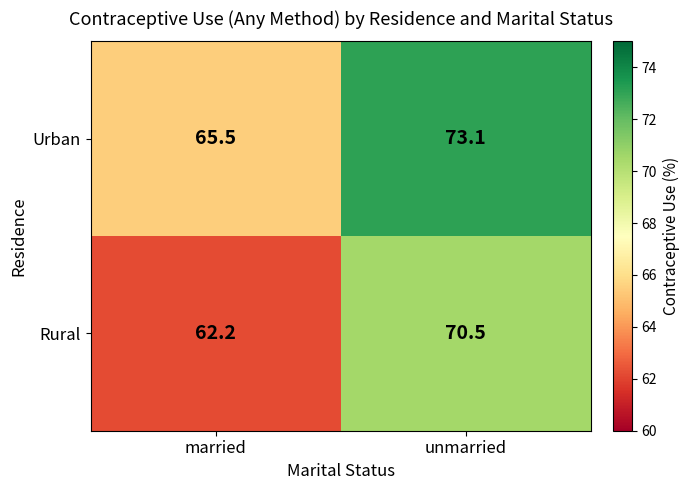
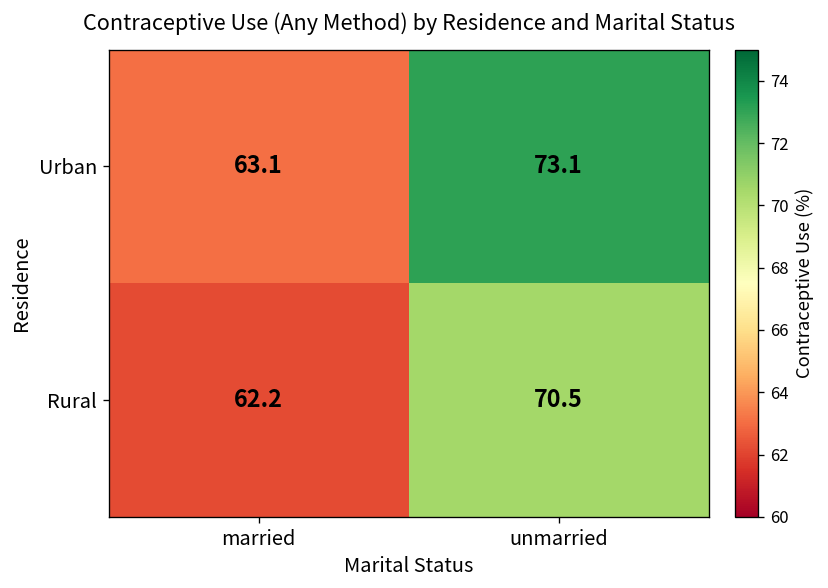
  {
    "Urban": {
-     "married": 65.5,
+     "married": 63.1,
      "unmarried": 73.1
    },
    "Rural": {
      "married": 62.2,
      "unmarried": 70.5
    }
  }
